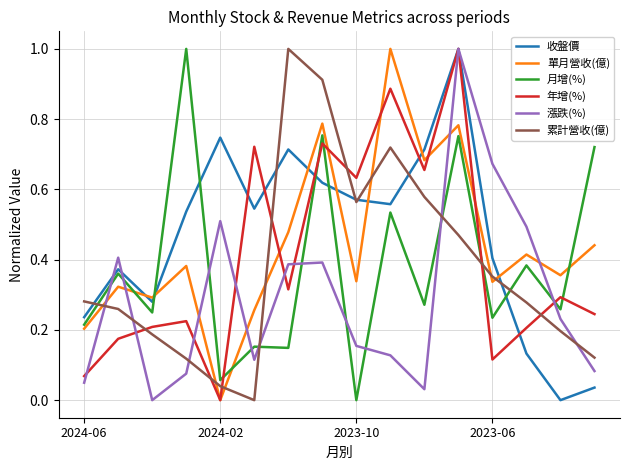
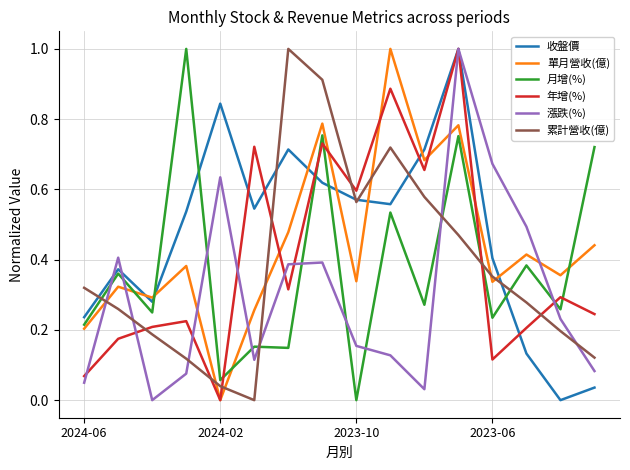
  {
    "收盤價": {
      "2024-06": 0.24,
-     "2024-02": 0.75,
+     "2024-02": 0.84,
      "2023-06": 0.40
    },
    "單月營收(億)": {
      "2024-06": 0.20,
      "2023-10": 0.34,
      "2023-06": 0.34
    },
    "月增(%)": {
      "2024-06": 0.21,
      "2024-02": 0.06,
      "2023-10": 0.00,
      "2023-06": 0.23
    },
    "年增(%)": {
      "2024-06": 0.07,
-     "2023-10": 0.63,
+     "2023-10": 0.60,
      "2023-06": 0.12
    },
    "漲跌(%)": {
      "2024-06": 0.05,
-     "2024-02": 0.51,
+     "2024-02": 0.63,
      "2023-10": 0.15,
      "2023-06": 0.67
    },
    "累計營收(億)": {
-     "2024-06": 0.28,
+     "2024-06": 0.32,
      "2024-02": 0.04,
      "2023-06": 0.35
    }
  }
